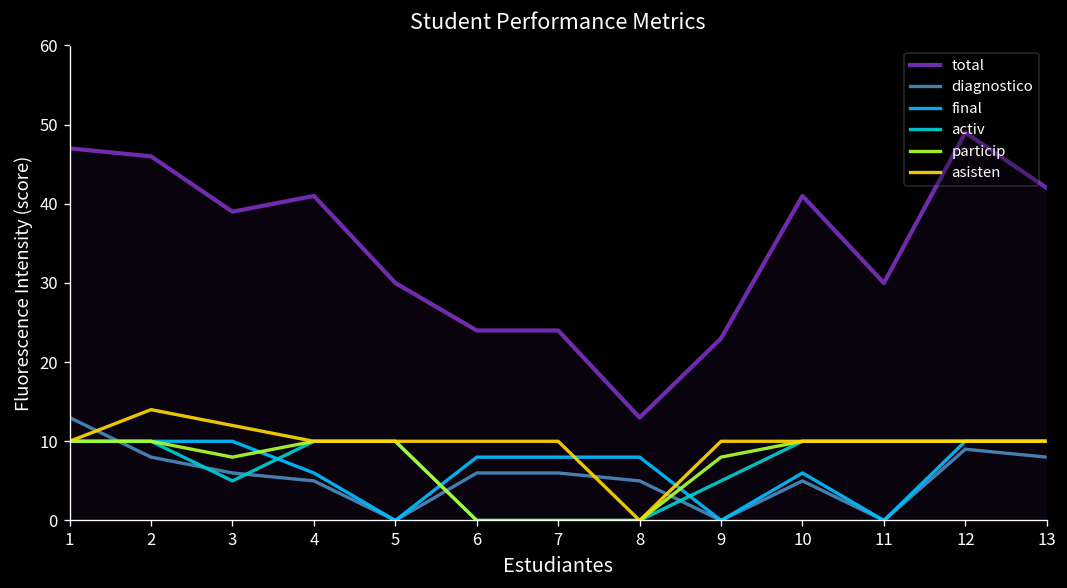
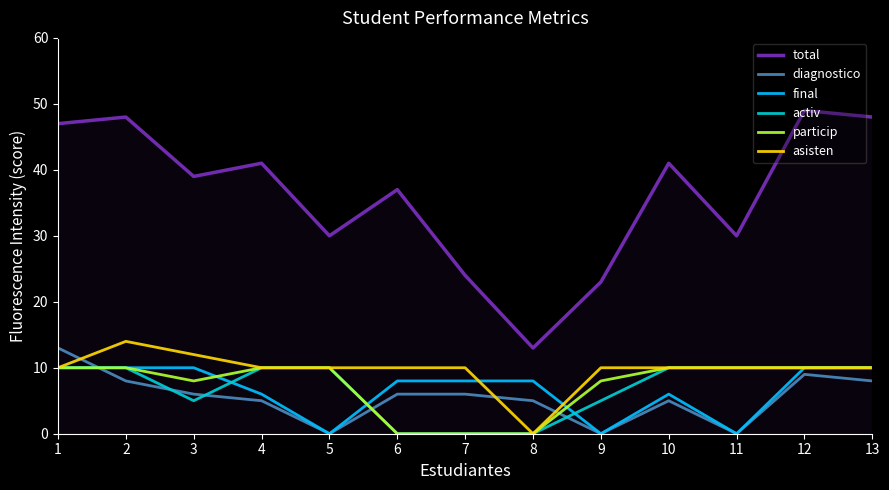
  {
    "total": {
      "1": 47,
-     "2": 46,
+     "2": 48,
      "3": 39,
      "4": 41,
      "5": 30,
-     "6": 24,
+     "6": 37,
      "7": 24,
      "8": 13,
      "9": 23,
      "10": 41,
      "11": 30,
-     "13": 42
+     "13": 48
    },
    "diagnostico": {
      "1": 13,
      "2": 8,
      "3": 6,
      "4": 5,
      "6": 6,
      "7": 6,
      "8": 5,
      "10": 5,
      "12": 9,
      "13": 8
    },
    "particip": {
      "3": 8,
      "9": 8
    },
    "asisten": {
      "2": 14,
      "3": 12,
      "6": 10,
      "7": 10,
      "9": 10
    }
  }
